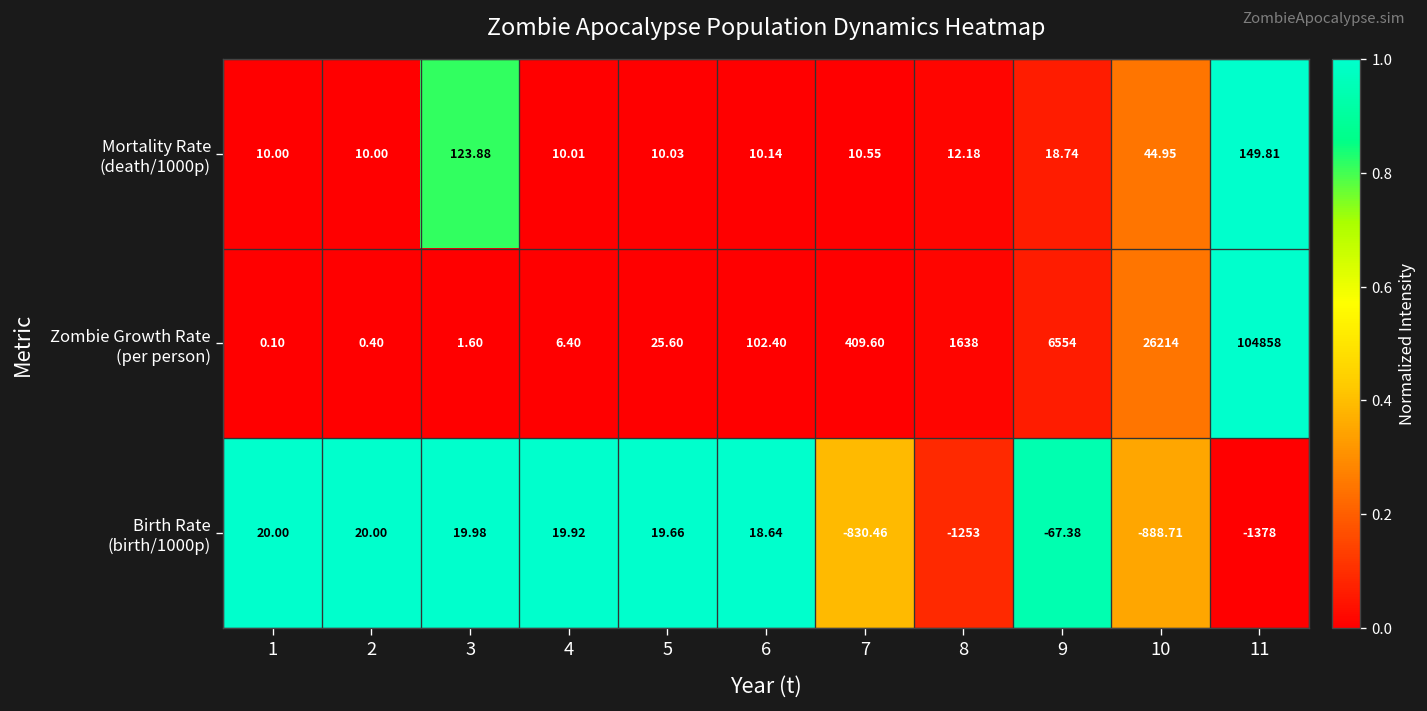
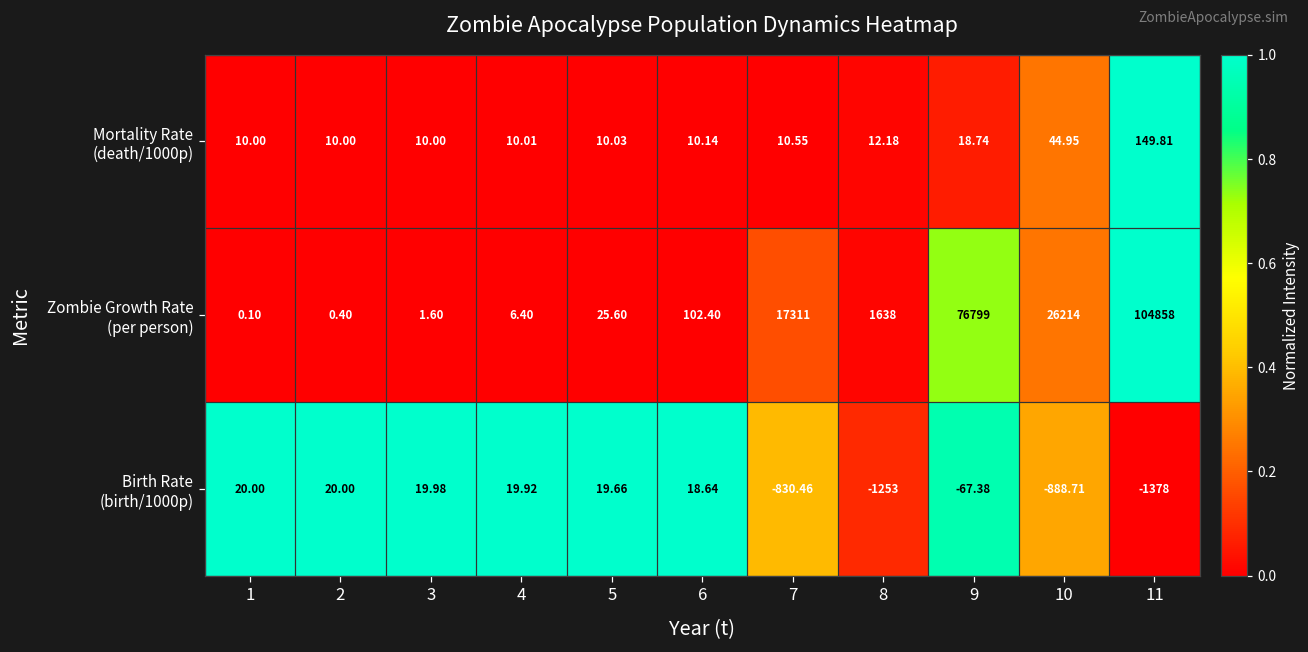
  {
    "Mortality Rate (death/1000p)": {
      "1": 10.00,
      "2": 10.00,
-     "3": 123.88,
+     "3": 10.00,
      "4": 10.01,
      "5": 10.03,
      "6": 10.14,
      "7": 10.55,
      "8": 12.18,
      "9": 18.74,
      "10": 44.95,
      "11": 149.81
    },
    "Zombie Growth Rate (per person)": {
      "1": 0.10,
      "2": 0.40,
      "3": 1.60,
      "4": 6.40,
      "5": 25.60,
      "6": 102.40,
-     "7": 409.60,
+     "7": 17311,
      "8": 1638,
-     "9": 6554,
+     "9": 76799,
      "10": 26214,
      "11": 104858
    },
    "Birth Rate (birth/1000p)": {
      "1": 20.00,
      "2": 20.00,
      "3": 19.98,
      "4": 19.92,
      "5": 19.66,
      "6": 18.64,
      "7": -830.46,
      "8": -1253,
      "9": -67.38,
      "10": -888.71,
      "11": -1378
    }
  }
